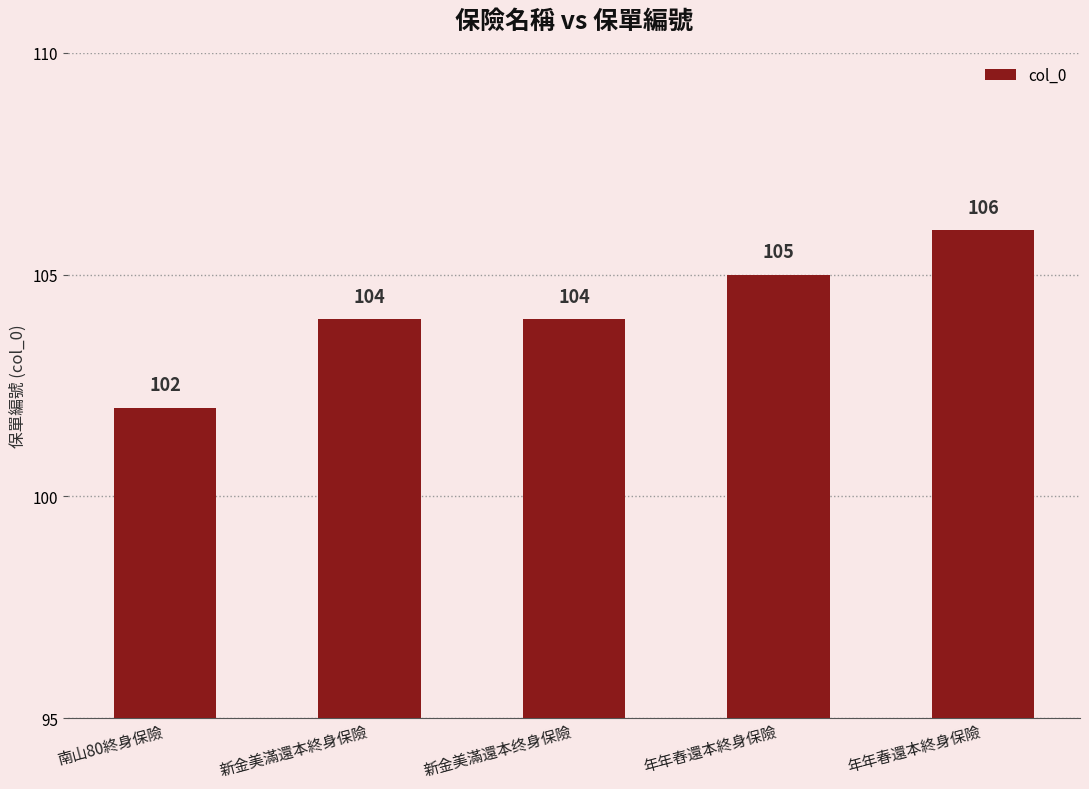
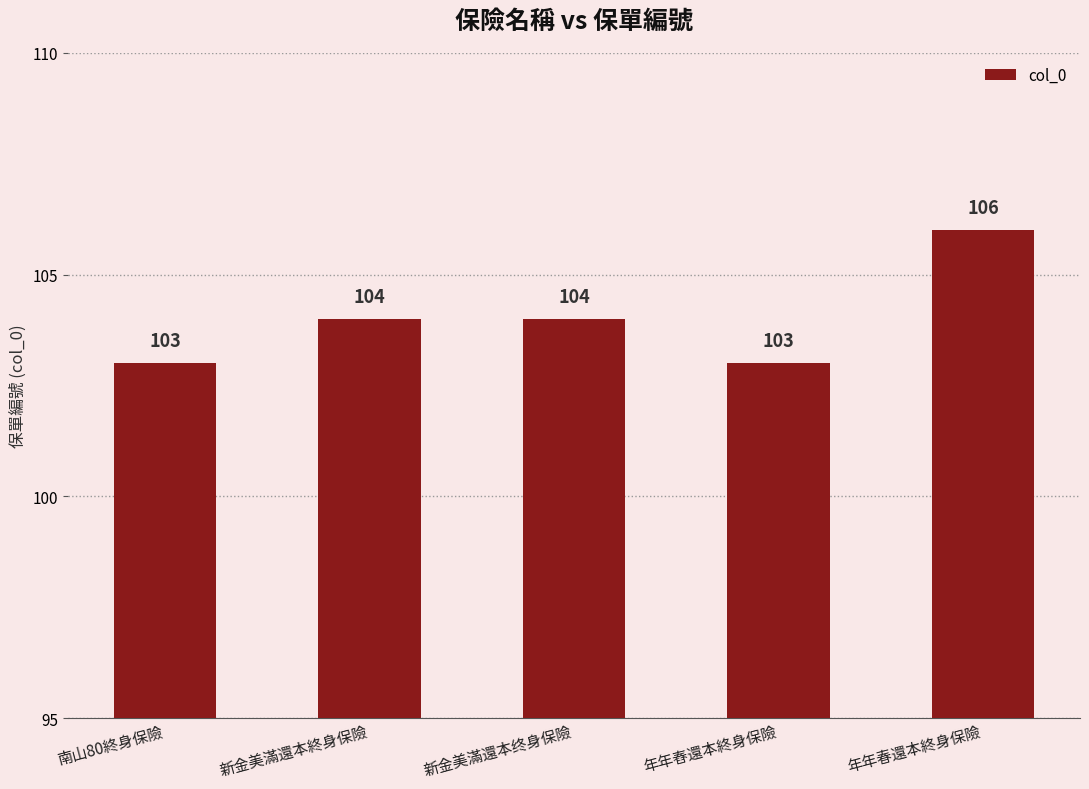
  {
-   "南山80終身保險": 102,
+   "南山80終身保險": 103,
    "新金美滿還本終身保險": 104,
    "新金美滿還本终身保險": 104,
-   "年年舂還本終身保險": 105,
+   "年年舂還本終身保險": 103,
    "年年春還本終身保險": 106
  }
